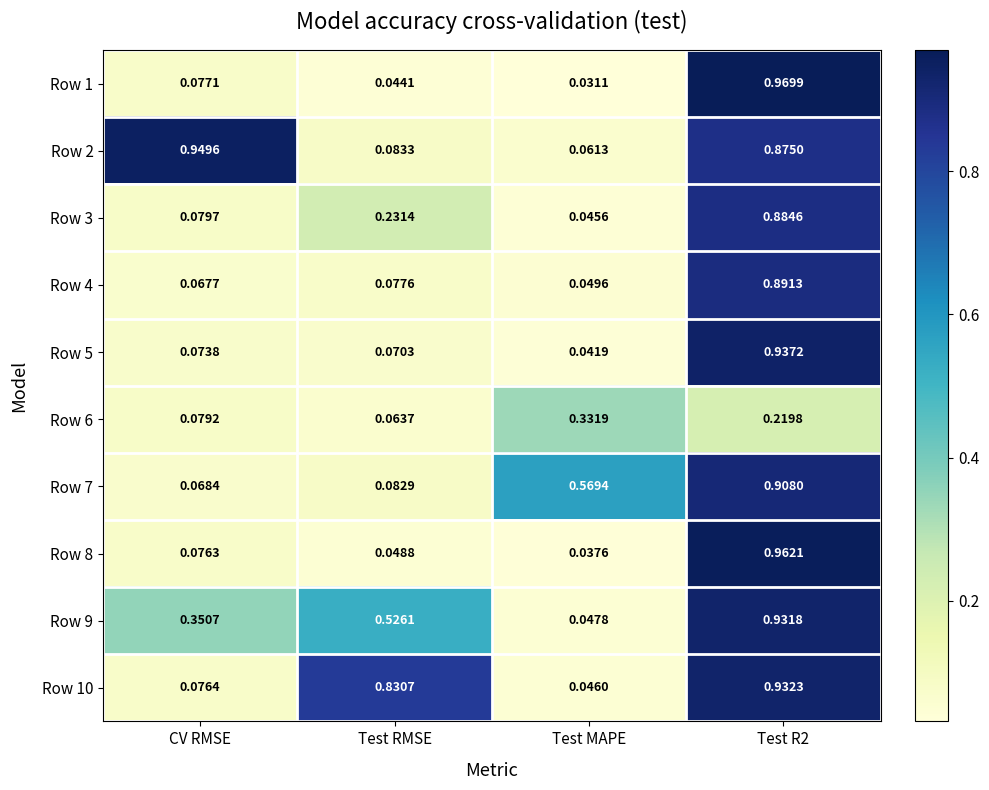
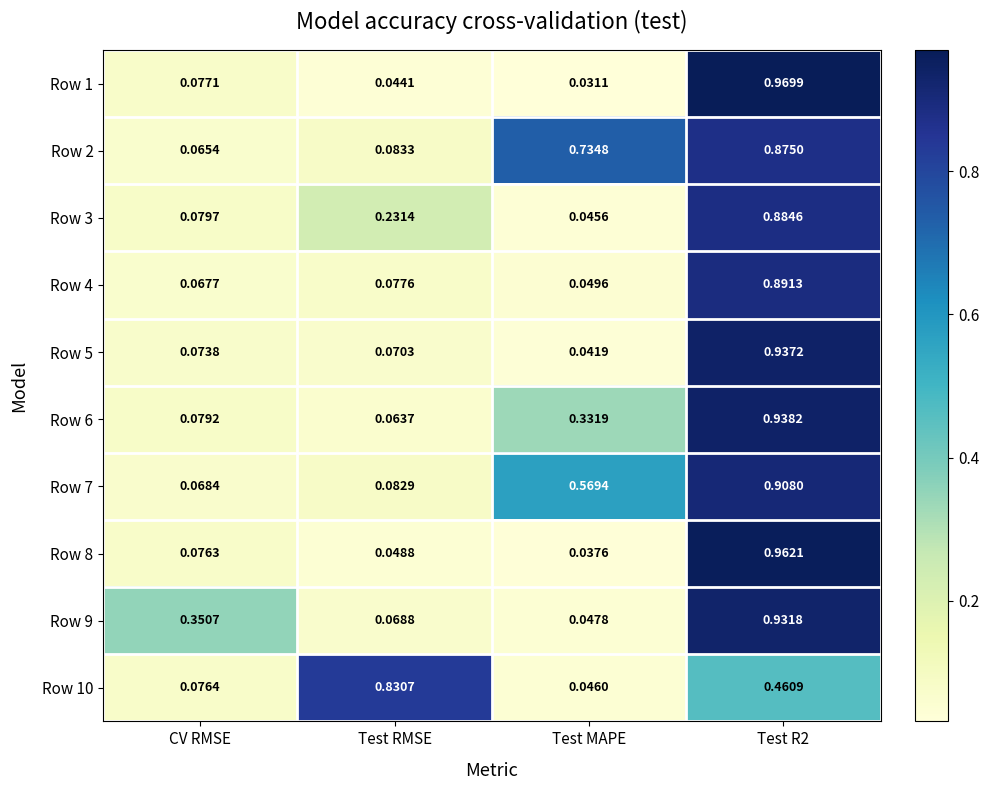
  {
    "Row 1": {
      "CV RMSE": 0.0771,
      "Test RMSE": 0.0441,
      "Test MAPE": 0.0311,
      "Test R2": 0.9699
    },
    "Row 2": {
-     "CV RMSE": 0.9496,
+     "CV RMSE": 0.0654,
      "Test RMSE": 0.0833,
-     "Test MAPE": 0.0613,
+     "Test MAPE": 0.7348,
      "Test R2": 0.8750
    },
    "Row 3": {
      "CV RMSE": 0.0797,
      "Test RMSE": 0.2314,
      "Test MAPE": 0.0456,
      "Test R2": 0.8846
    },
    "Row 4": {
      "CV RMSE": 0.0677,
      "Test RMSE": 0.0776,
      "Test MAPE": 0.0496,
      "Test R2": 0.8913
    },
    "Row 5": {
      "CV RMSE": 0.0738,
      "Test RMSE": 0.0703,
      "Test MAPE": 0.0419,
      "Test R2": 0.9372
    },
    "Row 6": {
      "CV RMSE": 0.0792,
      "Test RMSE": 0.0637,
      "Test MAPE": 0.3319,
-     "Test R2": 0.2198
+     "Test R2": 0.9382
    },
    "Row 7": {
      "CV RMSE": 0.0684,
      "Test RMSE": 0.0829,
      "Test MAPE": 0.5694,
      "Test R2": 0.9080
    },
    "Row 8": {
      "CV RMSE": 0.0763,
      "Test RMSE": 0.0488,
      "Test MAPE": 0.0376,
      "Test R2": 0.9621
    },
    "Row 9": {
      "CV RMSE": 0.3507,
-     "Test RMSE": 0.5261,
+     "Test RMSE": 0.0688,
      "Test MAPE": 0.0478,
      "Test R2": 0.9318
    },
    "Row 10": {
      "CV RMSE": 0.0764,
      "Test RMSE": 0.8307,
      "Test MAPE": 0.0460,
-     "Test R2": 0.9323
+     "Test R2": 0.4609
    }
  }
